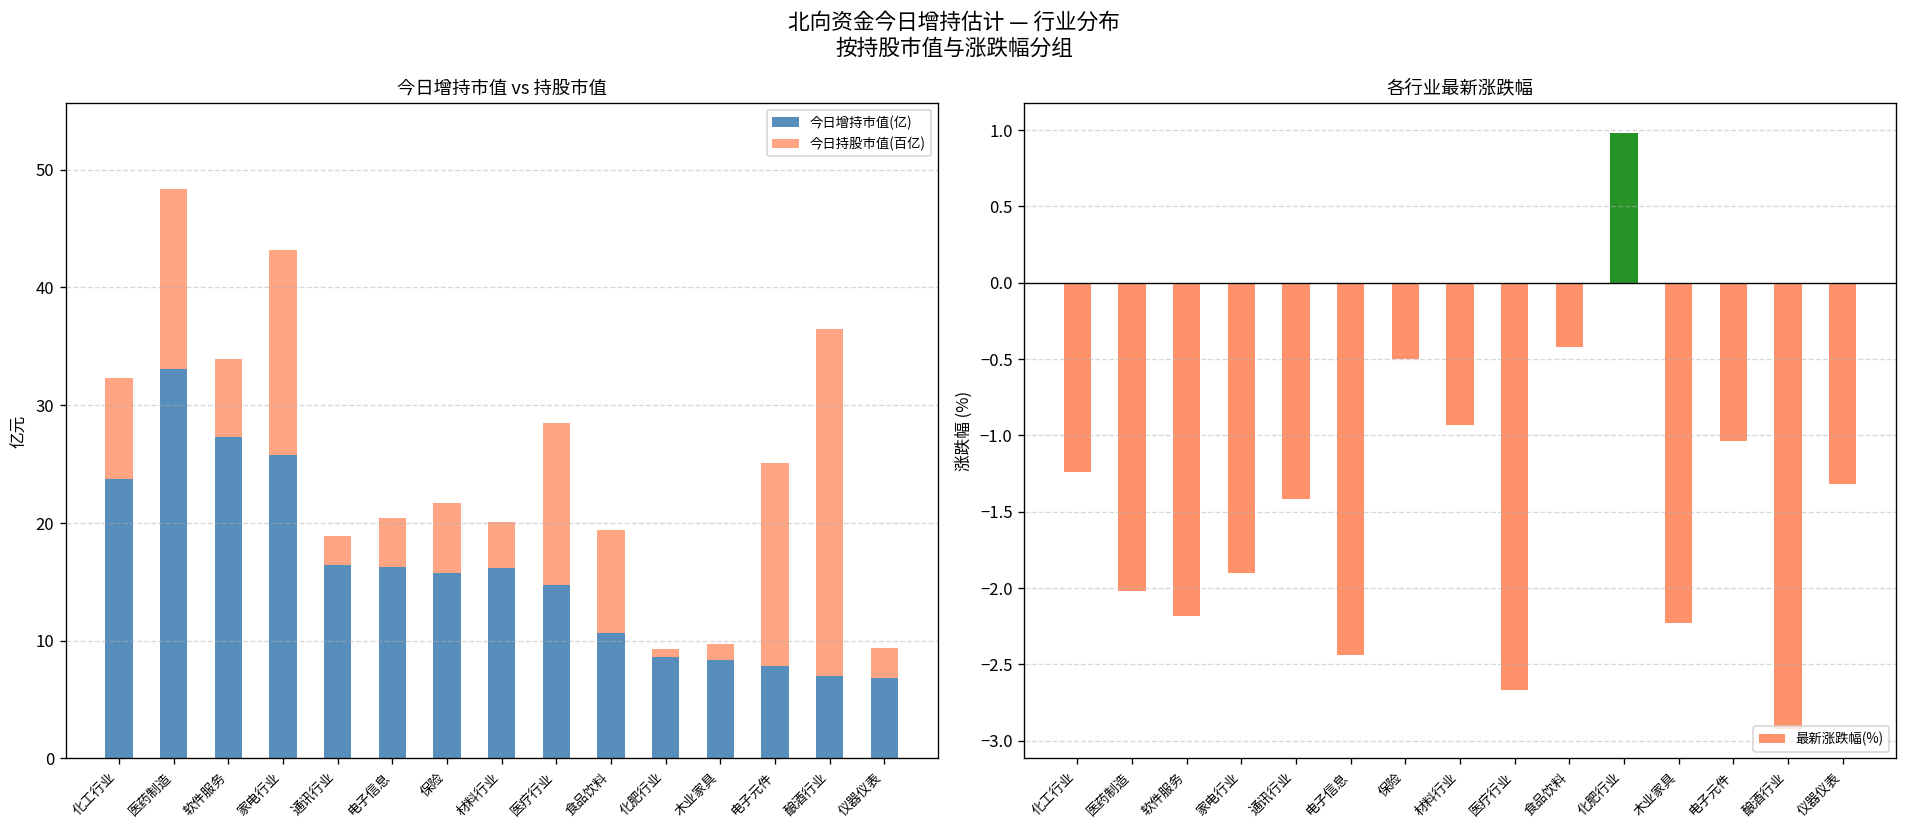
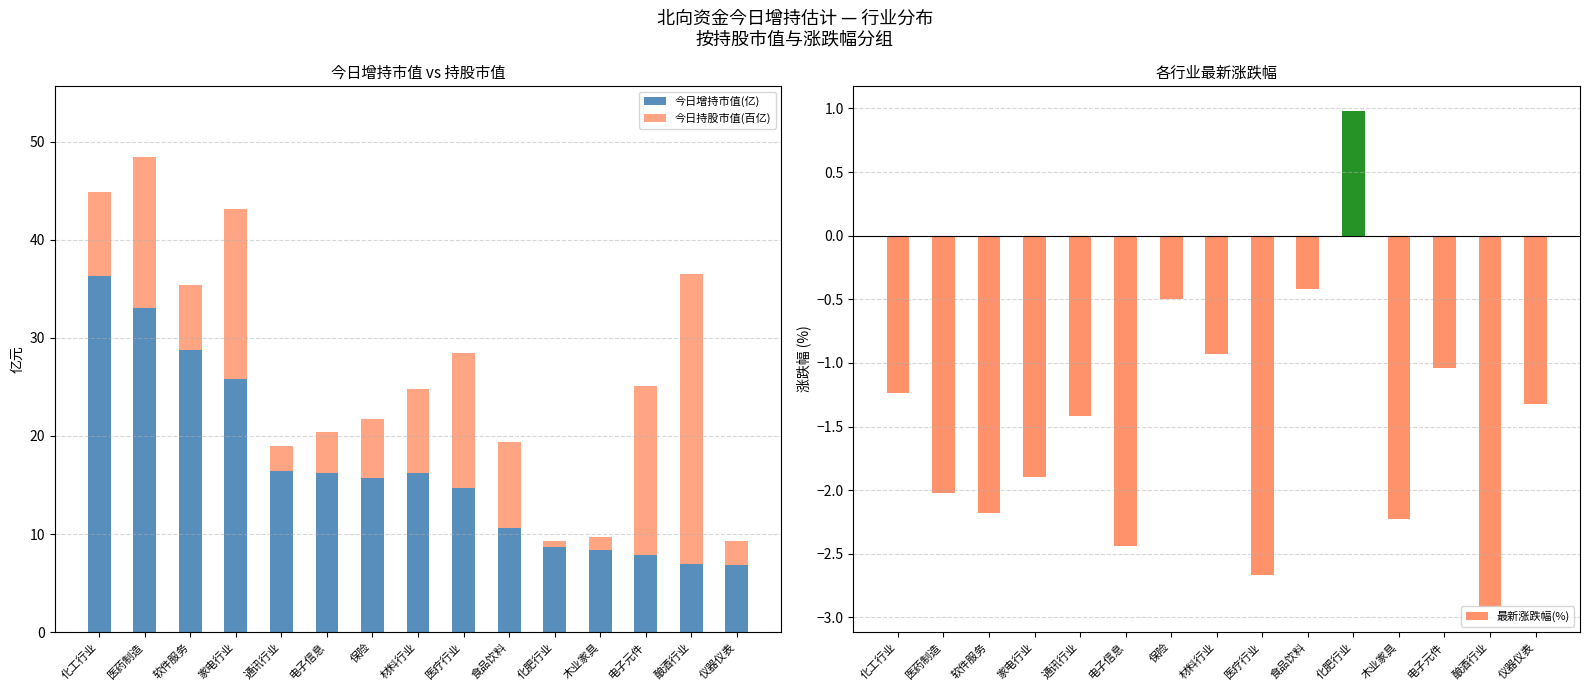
  {
    "今日增持市值 vs 持股市值": {
      "今日增持市值(亿)": {
-       "化工行业": 24,
+       "化工行业": 36,
        "医药制造": 33,
-       "软件服务": 27,
+       "软件服务": 29,
        "家电行业": 26,
        "通讯行业": 16,
        "电子信息": 16,
        "保险": 16,
        "材料行业": 16,
        "医疗行业": 15,
        "食品饮料": 11,
        "化肥行业": 9,
        "木业家具": 8,
        "电子元件": 8,
        "酿酒行业": 7,
        "仪器仪表": 7
      },
      "今日持股市值(百亿)": {
        "化工行业": 9,
        "医药制造": 15,
        "软件服务": 7,
        "家电行业": 17,
        "通讯行业": 3,
        "电子信息": 4,
        "保险": 6,
-       "材料行业": 4,
+       "材料行业": 9,
        "医疗行业": 14,
        "食品饮料": 9,
        "化肥行业": 1,
        "木业家具": 1,
        "电子元件": 17,
        "酿酒行业": 30,
        "仪器仪表": 3
      }
    },
    "各行业最新涨跌幅": {
      "化工行业": -1.24,
      "医药制造": -2.02,
      "软件服务": -2.18,
      "家电行业": -1.90,
      "通讯行业": -1.42,
      "电子信息": -2.44,
      "保险": -0.50,
      "材料行业": -0.93,
      "医疗行业": -2.67,
      "食品饮料": -0.42,
      "化肥行业": 0.98,
      "木业家具": -2.23,
      "电子元件": -1.04,
      "仪器仪表": -1.32
    }
  }
